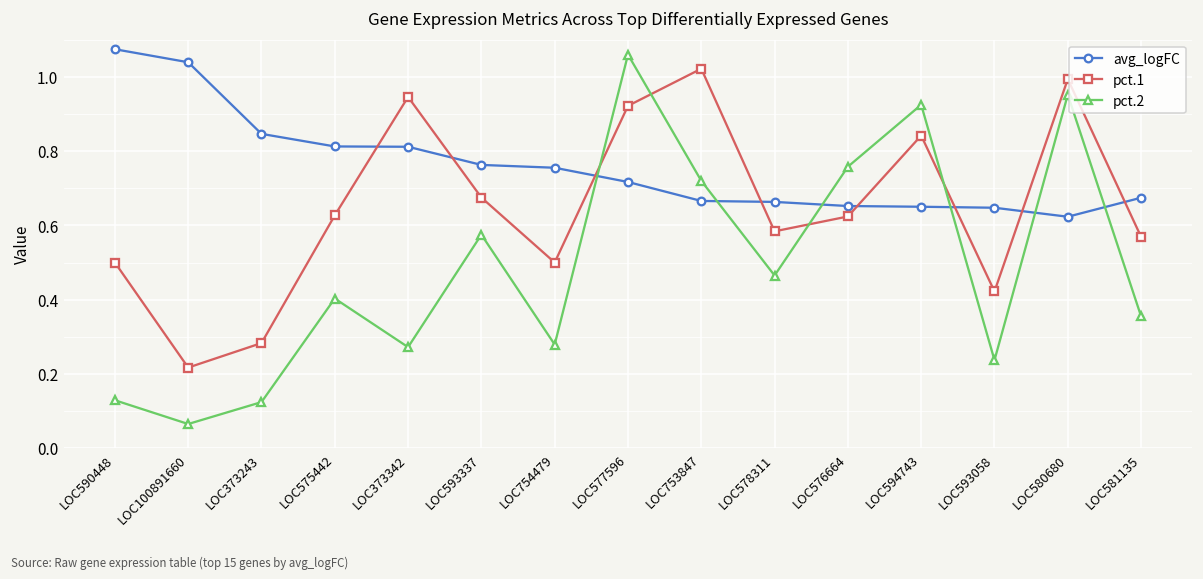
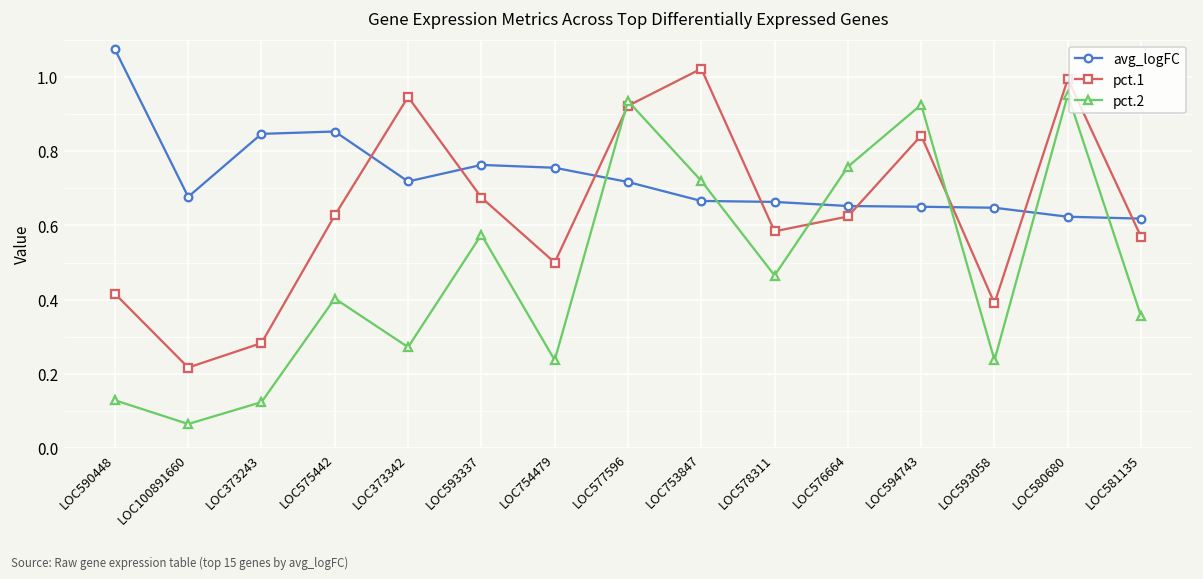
  {
    "avg_logFC": {
      "LOC590448": 1.07,
-     "LOC100891660": 1.04,
+     "LOC100891660": 0.68,
      "LOC373243": 0.85,
-     "LOC575442": 0.81,
-     "LOC373342": 0.81,
+     "LOC575442": 0.85,
+     "LOC373342": 0.72,
      "LOC593337": 0.76,
      "LOC754479": 0.76,
      "LOC577596": 0.72,
      "LOC753847": 0.67,
      "LOC578311": 0.66,
      "LOC576664": 0.65,
      "LOC594743": 0.65,
      "LOC593058": 0.65,
      "LOC580680": 0.62,
-     "LOC581135": 0.67
+     "LOC581135": 0.62
    },
    "pct.1": {
-     "LOC590448": 0.50,
+     "LOC590448": 0.42,
      "LOC100891660": 0.22,
      "LOC373243": 0.28,
      "LOC575442": 0.63,
      "LOC373342": 0.95,
      "LOC593337": 0.68,
      "LOC754479": 0.50,
      "LOC577596": 0.92,
      "LOC753847": 1.02,
      "LOC578311": 0.58,
      "LOC576664": 0.62,
      "LOC594743": 0.84,
-     "LOC593058": 0.42,
+     "LOC593058": 0.39,
      "LOC580680": 0.99,
      "LOC581135": 0.57
    },
    "pct.2": {
      "LOC590448": 0.13,
      "LOC100891660": 0.07,
      "LOC373243": 0.12,
      "LOC575442": 0.40,
      "LOC373342": 0.27,
      "LOC593337": 0.58,
-     "LOC754479": 0.28,
-     "LOC577596": 1.06,
+     "LOC754479": 0.24,
+     "LOC577596": 0.94,
      "LOC753847": 0.72,
      "LOC578311": 0.47,
      "LOC576664": 0.76,
      "LOC594743": 0.93,
      "LOC593058": 0.24,
      "LOC580680": 0.95,
      "LOC581135": 0.36
    }
  }
